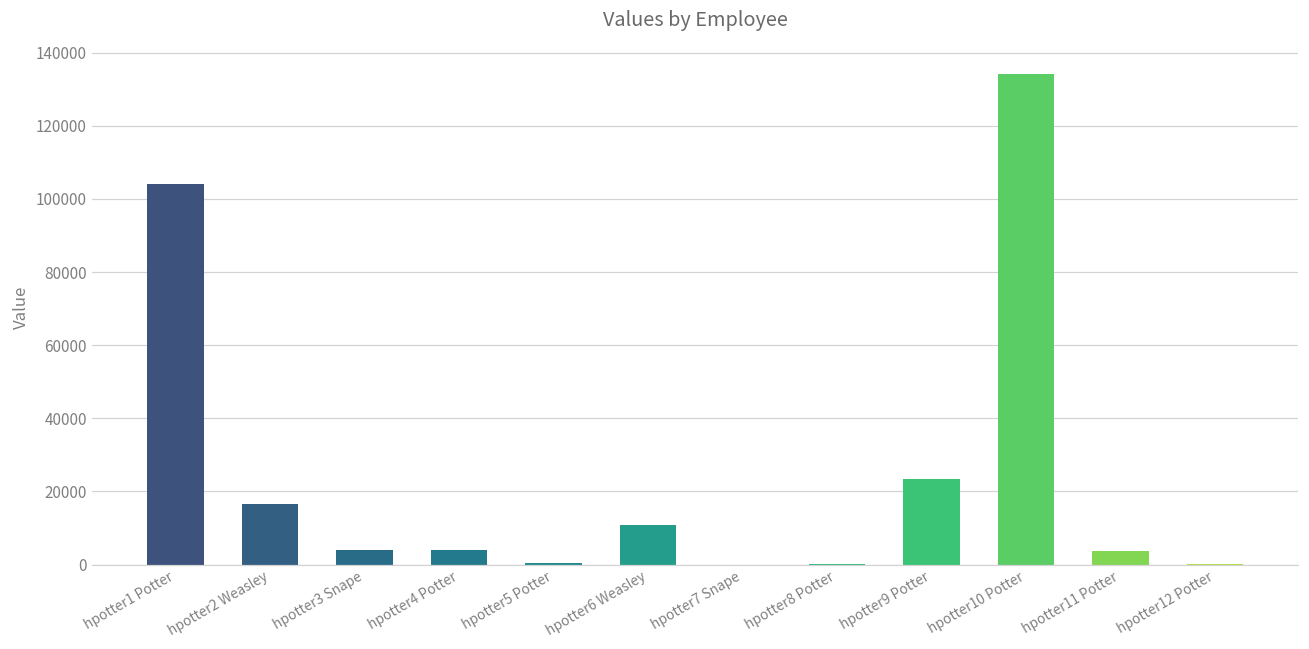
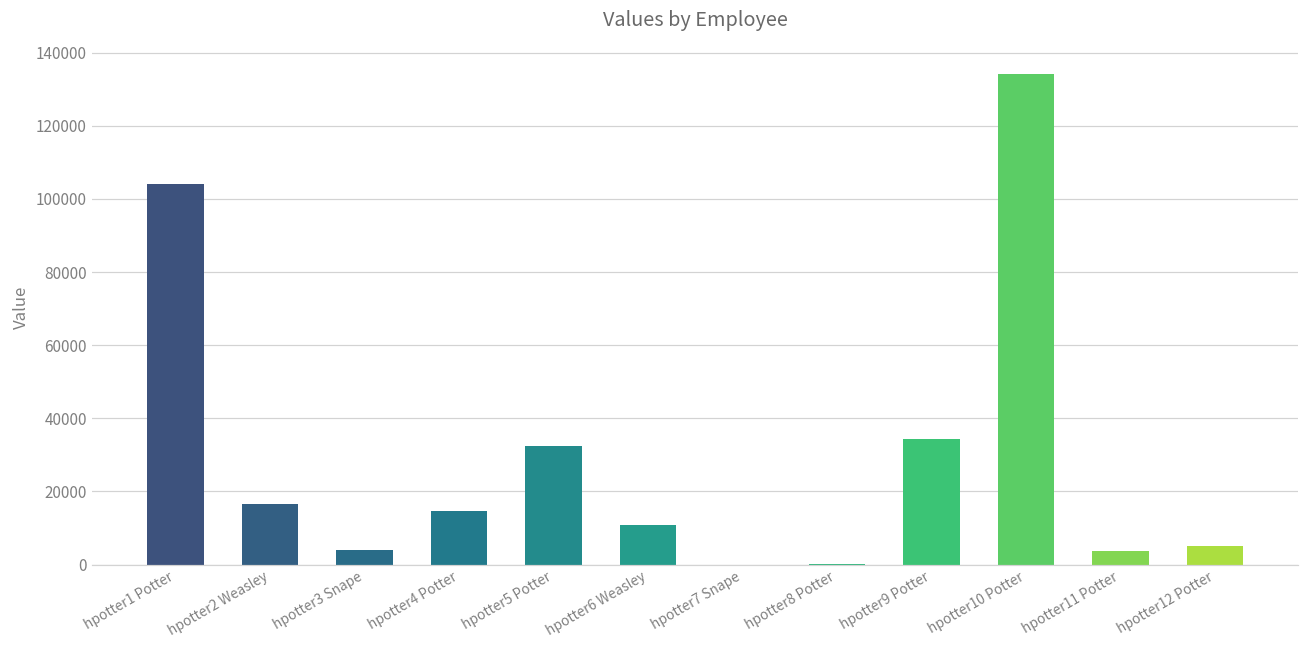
  {
    "hpotter1 Potter": 104000,
    "hpotter2 Weasley": 16000,
    "hpotter3 Snape": 4000,
-   "hpotter4 Potter": 4000,
-   "hpotter5 Potter": 1000,
+   "hpotter4 Potter": 15000,
+   "hpotter5 Potter": 32000,
    "hpotter6 Weasley": 11000,
    "hpotter7 Snape": 0,
-   "hpotter9 Potter": 23000,
+   "hpotter9 Potter": 34000,
    "hpotter10 Potter": 134000,
    "hpotter11 Potter": 4000,
-   "hpotter12 Potter": 0
+   "hpotter12 Potter": 5000
  }
